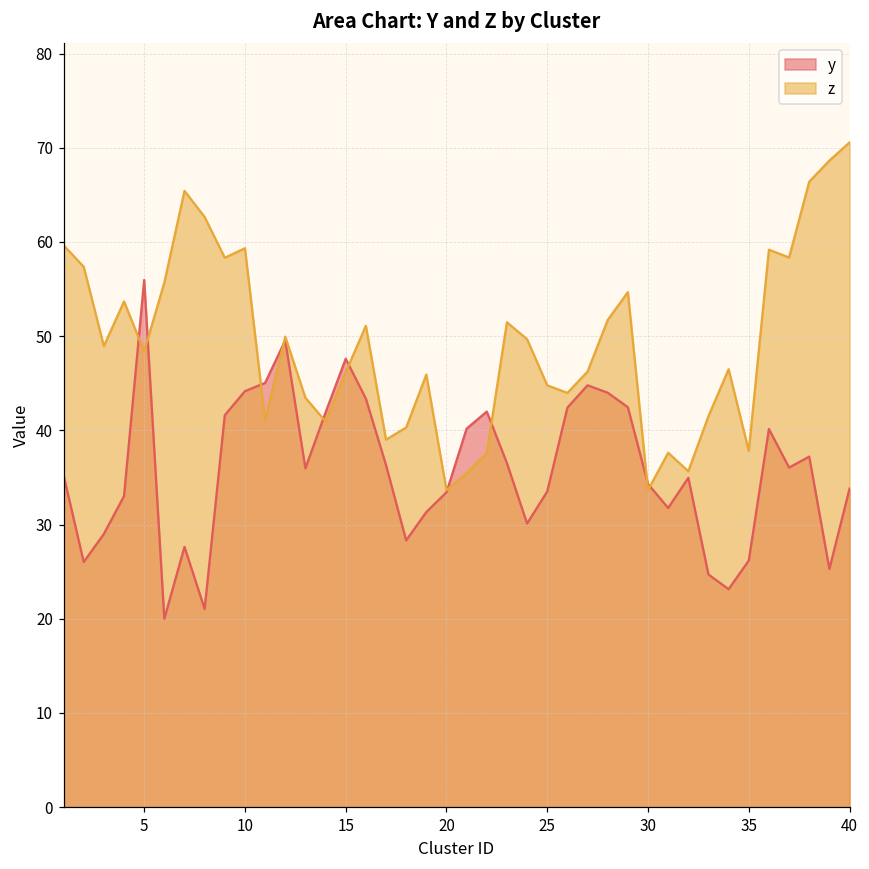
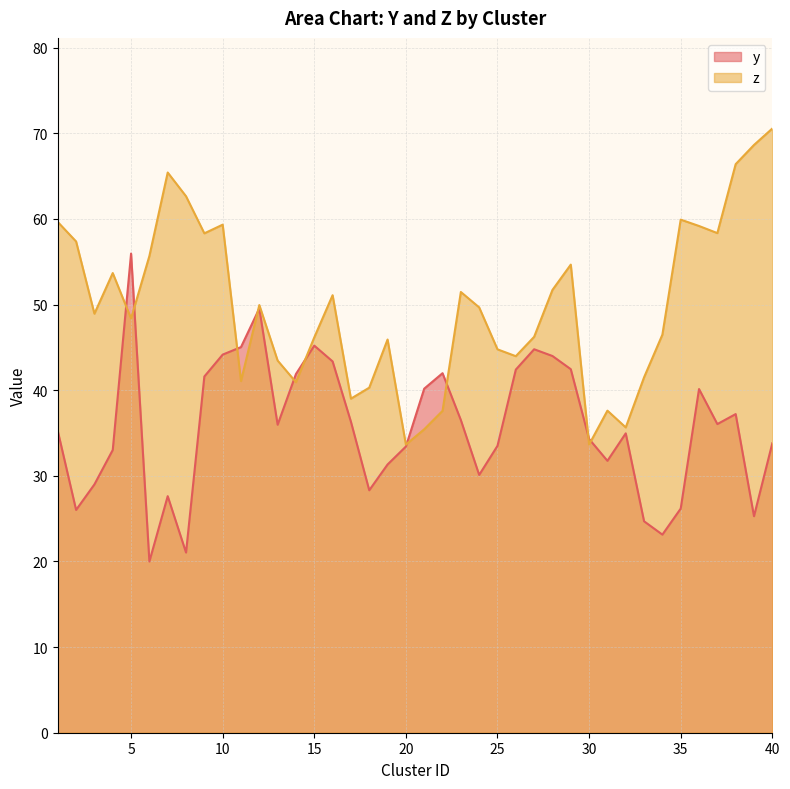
  {
    "y": {
      "5": 56,
      "10": 44,
-     "15": 48,
+     "15": 45,
      "25": 34,
      "30": 34,
      "35": 26,
      "40": 34
    },
    "z": {
      "5": 48,
      "10": 59,
      "15": 46,
      "25": 45,
      "30": 34,
-     "35": 38,
+     "35": 60,
      "40": 71
    }
  }
